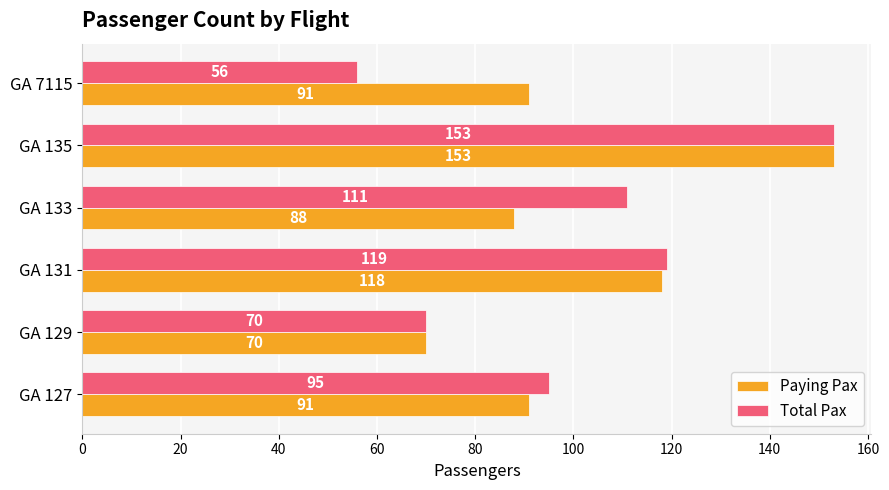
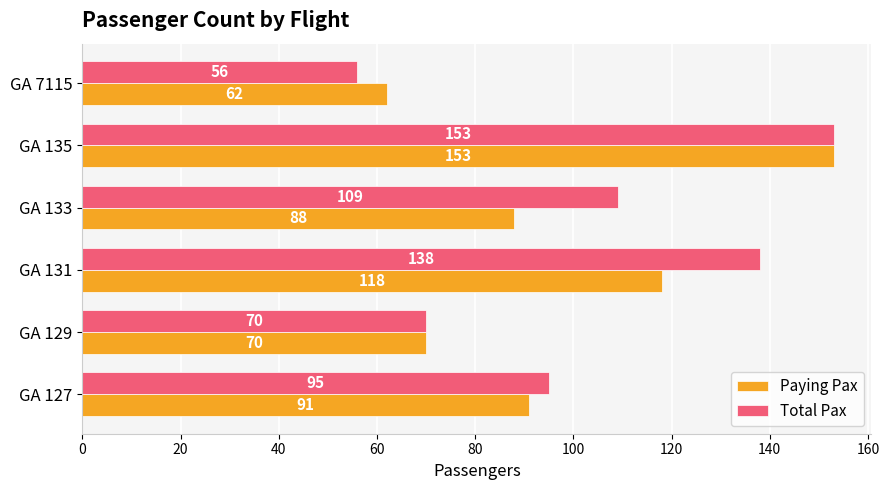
  {
    "Paying Pax": {
-     "GA 7115": 91,
+     "GA 7115": 62,
      "GA 135": 153,
      "GA 133": 88,
      "GA 131": 118,
      "GA 129": 70,
      "GA 127": 91
    },
    "Total Pax": {
      "GA 7115": 56,
      "GA 135": 153,
-     "GA 133": 111,
-     "GA 131": 119,
+     "GA 133": 109,
+     "GA 131": 138,
      "GA 129": 70,
      "GA 127": 95
    }
  }
